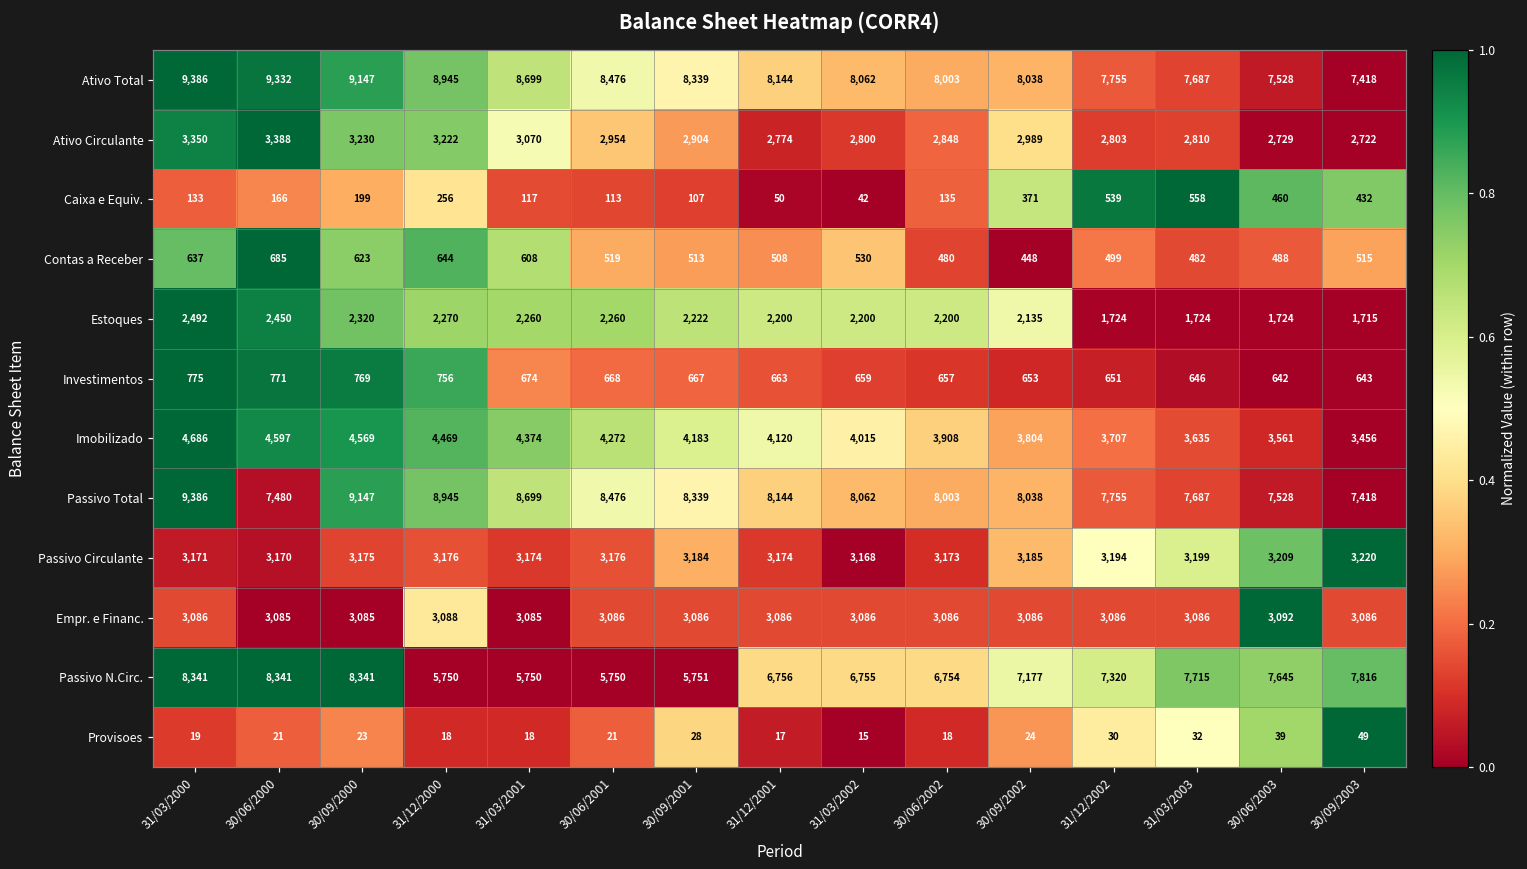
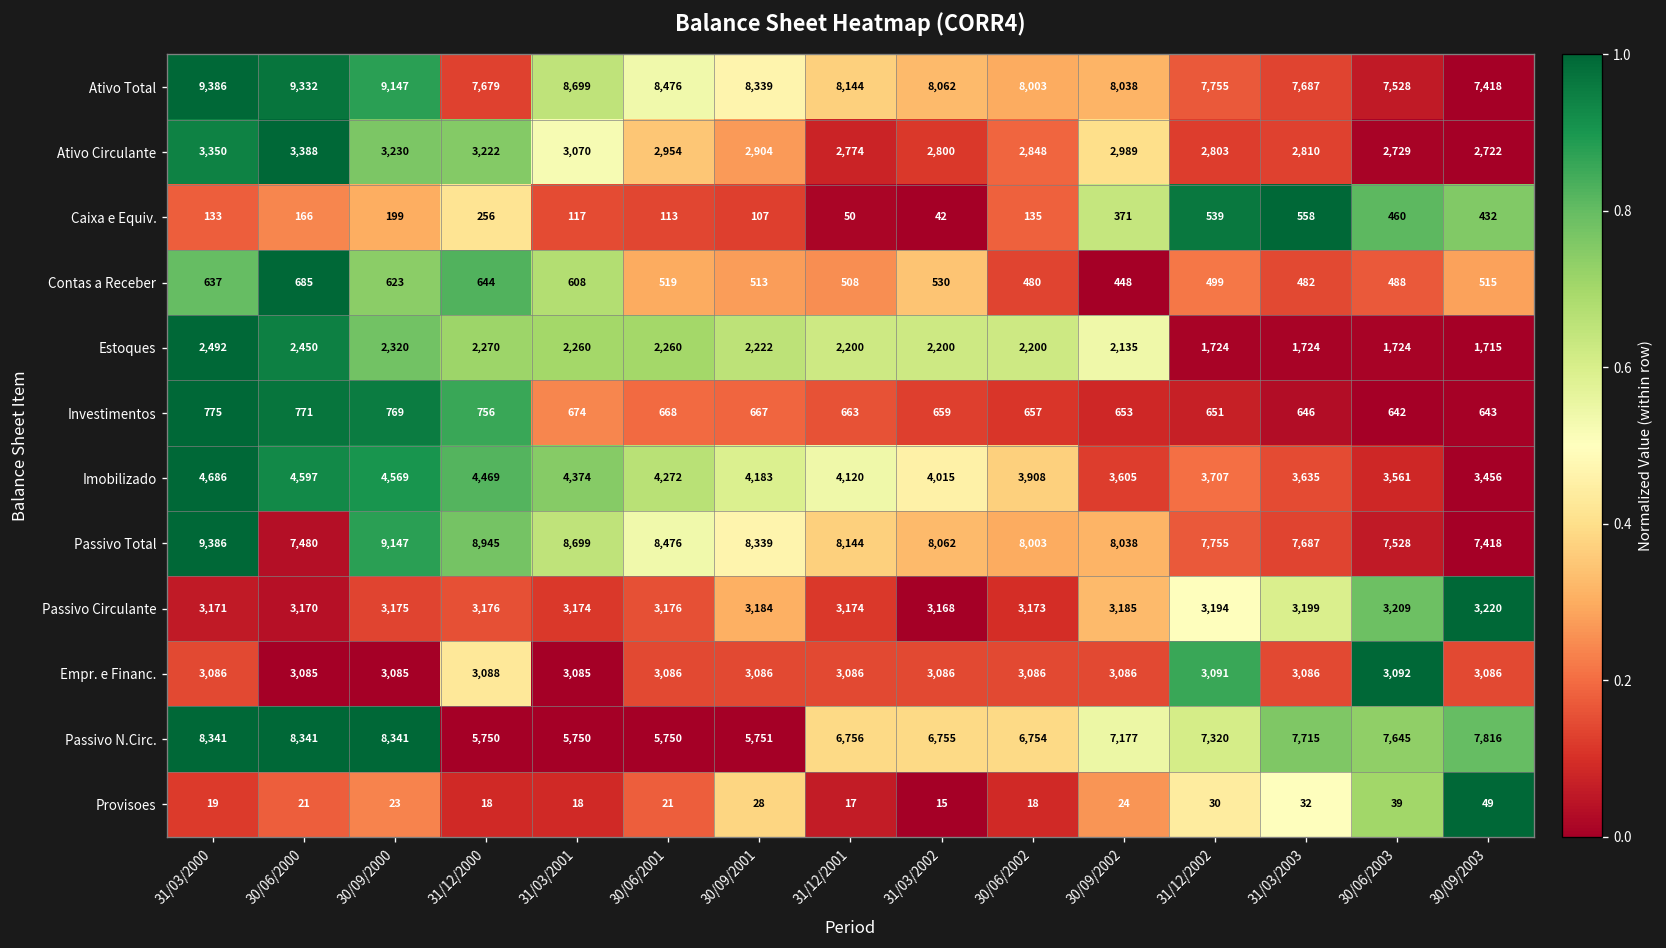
  {
    "Ativo Total": {
      "31/03/2000": "9,386",
      "30/06/2000": "9,332",
      "30/09/2000": "9,147",
-     "31/12/2000": "8,945",
+     "31/12/2000": "7,679",
      "31/03/2001": "8,699",
      "30/06/2001": "8,476",
      "30/09/2001": "8,339",
      "31/12/2001": "8,144",
      "31/03/2002": "8,062",
      "30/06/2002": "8,003",
      "30/09/2002": "8,038",
      "31/12/2002": "7,755",
      "31/03/2003": "7,687",
      "30/06/2003": "7,528",
      "30/09/2003": "7,418"
    },
    "Ativo Circulante": {
      "31/03/2000": "3,350",
      "30/06/2000": "3,388",
      "30/09/2000": "3,230",
      "31/12/2000": "3,222",
      "31/03/2001": "3,070",
      "30/06/2001": "2,954",
      "30/09/2001": "2,904",
      "31/12/2001": "2,774",
      "31/03/2002": "2,800",
      "30/06/2002": "2,848",
      "30/09/2002": "2,989",
      "31/12/2002": "2,803",
      "31/03/2003": "2,810",
      "30/06/2003": "2,729",
      "30/09/2003": "2,722"
    },
    "Caixa e Equiv.": {
      "31/03/2000": "133",
      "30/06/2000": "166",
      "30/09/2000": "199",
      "31/12/2000": "256",
      "31/03/2001": "117",
      "30/06/2001": "113",
      "30/09/2001": "107",
      "31/12/2001": "50",
      "31/03/2002": "42",
      "30/06/2002": "135",
      "30/09/2002": "371",
      "31/12/2002": "539",
      "31/03/2003": "558",
      "30/06/2003": "460",
      "30/09/2003": "432"
    },
    "Contas a Receber": {
      "31/03/2000": "637",
      "30/06/2000": "685",
      "30/09/2000": "623",
      "31/12/2000": "644",
      "31/03/2001": "608",
      "30/06/2001": "519",
      "30/09/2001": "513",
      "31/12/2001": "508",
      "31/03/2002": "530",
      "30/06/2002": "480",
      "30/09/2002": "448",
      "31/12/2002": "499",
      "31/03/2003": "482",
      "30/06/2003": "488",
      "30/09/2003": "515"
    },
    "Estoques": {
      "31/03/2000": "2,492",
      "30/06/2000": "2,450",
      "30/09/2000": "2,320",
      "31/12/2000": "2,270",
      "31/03/2001": "2,260",
      "30/06/2001": "2,260",
      "30/09/2001": "2,222",
      "31/12/2001": "2,200",
      "31/03/2002": "2,200",
      "30/06/2002": "2,200",
      "30/09/2002": "2,135",
      "31/12/2002": "1,724",
      "31/03/2003": "1,724",
      "30/06/2003": "1,724",
      "30/09/2003": "1,715"
    },
    "Investimentos": {
      "31/03/2000": "775",
      "30/06/2000": "771",
      "30/09/2000": "769",
      "31/12/2000": "756",
      "31/03/2001": "674",
      "30/06/2001": "668",
      "30/09/2001": "667",
      "31/12/2001": "663",
      "31/03/2002": "659",
      "30/06/2002": "657",
      "30/09/2002": "653",
      "31/12/2002": "651",
      "31/03/2003": "646",
      "30/06/2003": "642",
      "30/09/2003": "643"
    },
    "Imobilizado": {
      "31/03/2000": "4,686",
      "30/06/2000": "4,597",
      "30/09/2000": "4,569",
      "31/12/2000": "4,469",
      "31/03/2001": "4,374",
      "30/06/2001": "4,272",
      "30/09/2001": "4,183",
      "31/12/2001": "4,120",
      "31/03/2002": "4,015",
      "30/06/2002": "3,908",
-     "30/09/2002": "3,804",
+     "30/09/2002": "3,605",
      "31/12/2002": "3,707",
      "31/03/2003": "3,635",
      "30/06/2003": "3,561",
      "30/09/2003": "3,456"
    },
    "Passivo Total": {
      "31/03/2000": "9,386",
      "30/06/2000": "7,480",
      "30/09/2000": "9,147",
      "31/12/2000": "8,945",
      "31/03/2001": "8,699",
      "30/06/2001": "8,476",
      "30/09/2001": "8,339",
      "31/12/2001": "8,144",
      "31/03/2002": "8,062",
      "30/06/2002": "8,003",
      "30/09/2002": "8,038",
      "31/12/2002": "7,755",
      "31/03/2003": "7,687",
      "30/06/2003": "7,528",
      "30/09/2003": "7,418"
    },
    "Passivo Circulante": {
      "31/03/2000": "3,171",
      "30/06/2000": "3,170",
      "30/09/2000": "3,175",
      "31/12/2000": "3,176",
      "31/03/2001": "3,174",
      "30/06/2001": "3,176",
      "30/09/2001": "3,184",
      "31/12/2001": "3,174",
      "31/03/2002": "3,168",
      "30/06/2002": "3,173",
      "30/09/2002": "3,185",
      "31/12/2002": "3,194",
      "31/03/2003": "3,199",
      "30/06/2003": "3,209",
      "30/09/2003": "3,220"
    },
    "Empr. e Financ.": {
      "31/03/2000": "3,086",
      "30/06/2000": "3,085",
      "30/09/2000": "3,085",
      "31/12/2000": "3,088",
      "31/03/2001": "3,085",
      "30/06/2001": "3,086",
      "30/09/2001": "3,086",
      "31/12/2001": "3,086",
      "31/03/2002": "3,086",
      "30/06/2002": "3,086",
      "30/09/2002": "3,086",
-     "31/12/2002": "3,086",
+     "31/12/2002": "3,091",
      "31/03/2003": "3,086",
      "30/06/2003": "3,092",
      "30/09/2003": "3,086"
    },
    "Passivo N.Circ.": {
      "31/03/2000": "8,341",
      "30/06/2000": "8,341",
      "30/09/2000": "8,341",
      "31/12/2000": "5,750",
      "31/03/2001": "5,750",
      "30/06/2001": "5,750",
      "30/09/2001": "5,751",
      "31/12/2001": "6,756",
      "31/03/2002": "6,755",
      "30/06/2002": "6,754",
      "30/09/2002": "7,177",
      "31/12/2002": "7,320",
      "31/03/2003": "7,715",
      "30/06/2003": "7,645",
      "30/09/2003": "7,816"
    },
    "Provisoes": {
      "31/03/2000": "19",
      "30/06/2000": "21",
      "30/09/2000": "23",
      "31/12/2000": "18",
      "31/03/2001": "18",
      "30/06/2001": "21",
      "30/09/2001": "28",
      "31/12/2001": "17",
      "31/03/2002": "15",
      "30/06/2002": "18",
      "30/09/2002": "24",
      "31/12/2002": "30",
      "31/03/2003": "32",
      "30/06/2003": "39",
      "30/09/2003": "49"
    }
  }
